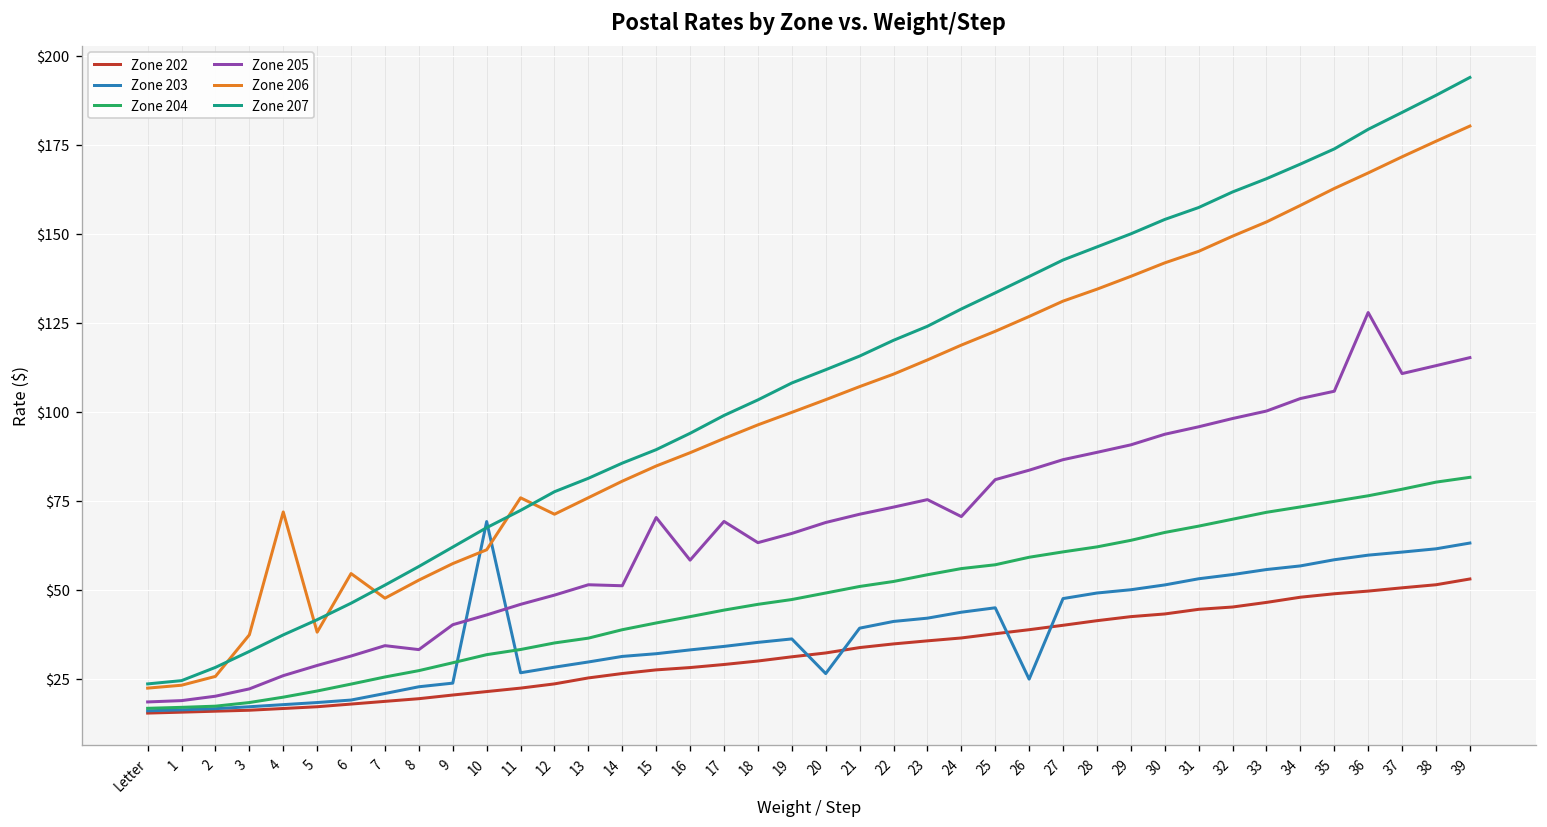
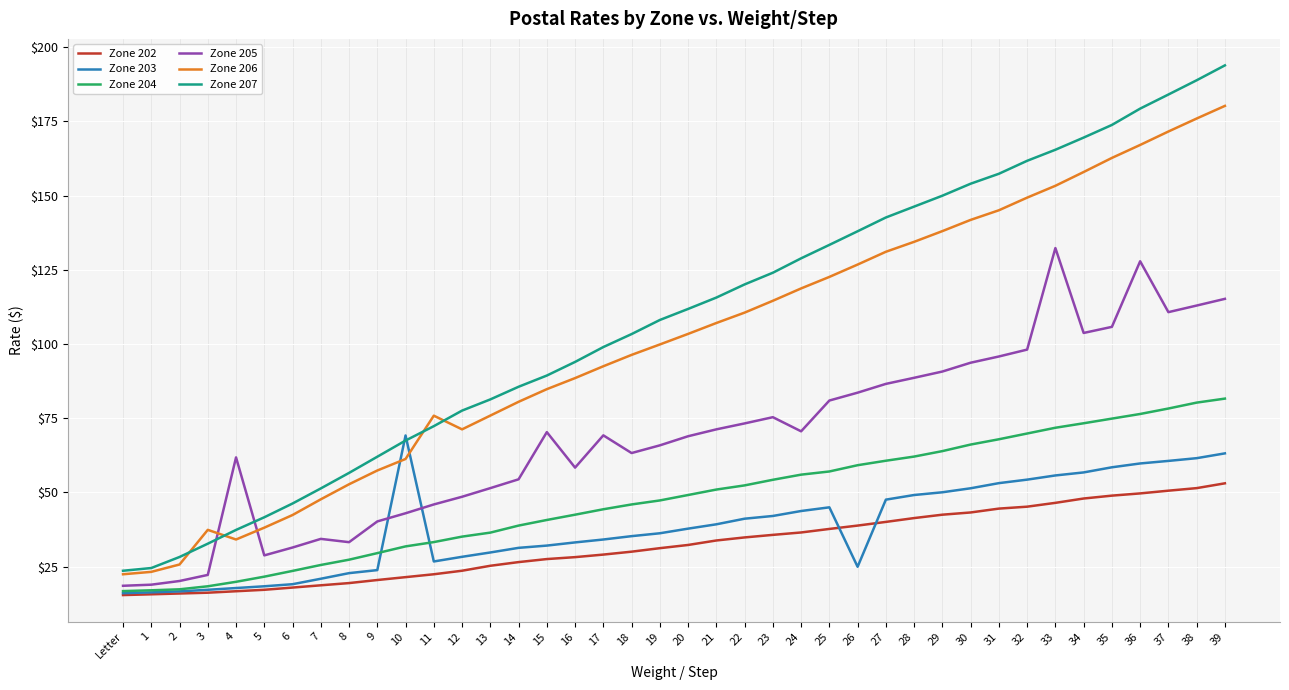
  {
    "Zone 202": {
      "3": "$16",
      "4": "$17",
      "5": "$17",
      "6": "$18",
      "7": "$19",
      "8": "$19",
      "9": "$21",
      "10": "$21",
      "11": "$22",
      "12": "$24",
      "13": "$25",
      "14": "$27",
      "15": "$28",
      "16": "$28",
      "17": "$29",
      "18": "$30",
      "19": "$31",
      "20": "$32",
      "21": "$34",
      "22": "$35",
      "23": "$36",
      "24": "$37",
      "25": "$38",
      "26": "$39",
      "27": "$40",
      "28": "$41",
      "29": "$43",
      "30": "$43",
      "31": "$45",
      "32": "$45",
      "33": "$47",
      "34": "$48",
      "35": "$49",
      "36": "$50",
      "37": "$51",
      "38": "$51",
      "39": "$53"
    },
    "Zone 203": {
      "3": "$17",
      "4": "$18",
      "5": "$18",
      "6": "$19",
      "7": "$21",
      "8": "$23",
      "9": "$24",
      "10": "$69",
      "11": "$27",
      "12": "$28",
      "13": "$30",
      "14": "$31",
      "15": "$32",
      "16": "$33",
      "17": "$34",
      "18": "$35",
      "19": "$36",
-     "20": "$27",
+     "20": "$38",
      "21": "$39",
      "22": "$41",
      "23": "$42",
      "24": "$44",
      "25": "$45",
      "26": "$25",
      "27": "$48",
      "28": "$49",
      "29": "$50",
      "30": "$51",
      "31": "$53",
      "32": "$54",
      "33": "$56",
      "34": "$57",
      "35": "$58",
      "36": "$60",
      "37": "$61",
      "38": "$62",
      "39": "$63"
    },
    "Zone 205": {
      "Letter": "$19",
      "1": "$19",
      "2": "$20",
      "3": "$22",
-     "4": "$26",
+     "4": "$62",
      "5": "$29",
      "6": "$31",
      "7": "$34",
      "8": "$33",
      "9": "$40",
      "10": "$43",
      "11": "$46",
      "12": "$49",
      "13": "$51",
-     "14": "$51",
+     "14": "$54",
      "15": "$70",
      "16": "$58",
      "17": "$69",
      "18": "$63",
      "19": "$66",
      "20": "$69",
      "21": "$71",
      "22": "$73",
      "23": "$75",
      "24": "$71",
      "25": "$81",
      "26": "$84",
      "27": "$87",
      "28": "$89",
      "29": "$91",
      "30": "$94",
      "31": "$96",
      "32": "$98",
-     "33": "$100",
+     "33": "$132",
      "34": "$104",
      "35": "$106",
      "36": "$128",
      "37": "$111",
      "38": "$113",
      "39": "$115"
    },
    "Zone 206": {
      "Letter": "$22",
      "1": "$23",
      "2": "$26",
      "3": "$37",
-     "4": "$72",
+     "4": "$34",
      "5": "$38",
-     "6": "$55",
+     "6": "$42",
      "7": "$48",
      "8": "$53",
      "9": "$57",
      "10": "$61",
      "11": "$76",
      "12": "$71",
      "13": "$76",
      "14": "$81",
      "15": "$85",
      "16": "$89",
      "17": "$93",
      "18": "$96",
      "19": "$100",
      "20": "$103",
      "21": "$107",
      "22": "$111",
      "23": "$115",
      "24": "$119",
      "25": "$123",
      "26": "$127",
      "27": "$131",
      "28": "$134",
      "29": "$138",
      "30": "$142",
      "31": "$145",
      "32": "$149",
      "33": "$153",
      "34": "$158",
      "35": "$163",
      "36": "$167",
      "37": "$172",
      "38": "$176",
      "39": "$180"
    }
  }
